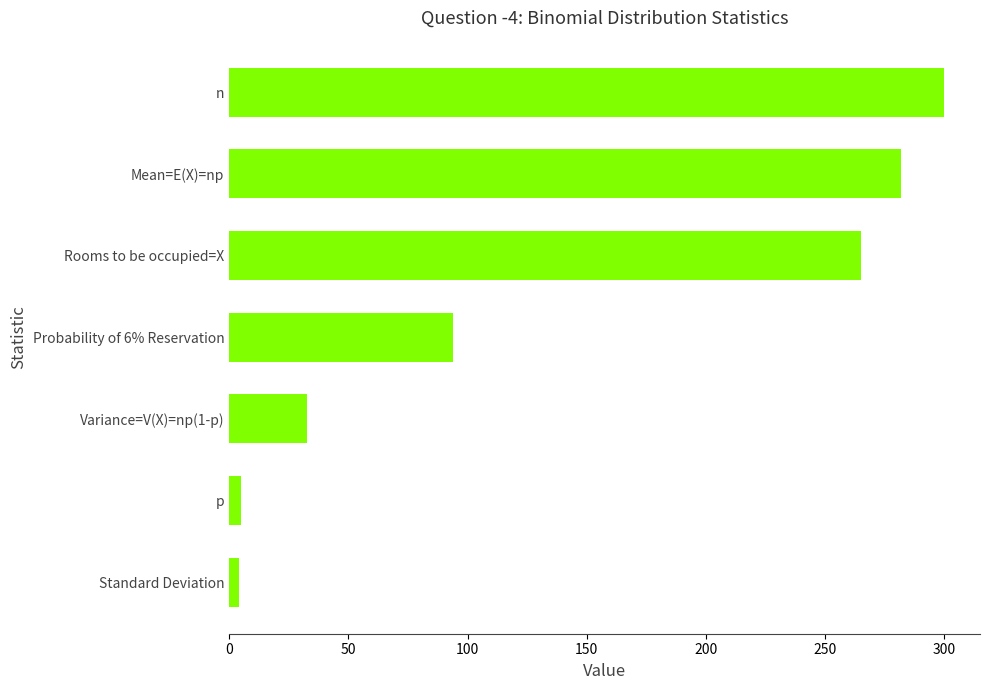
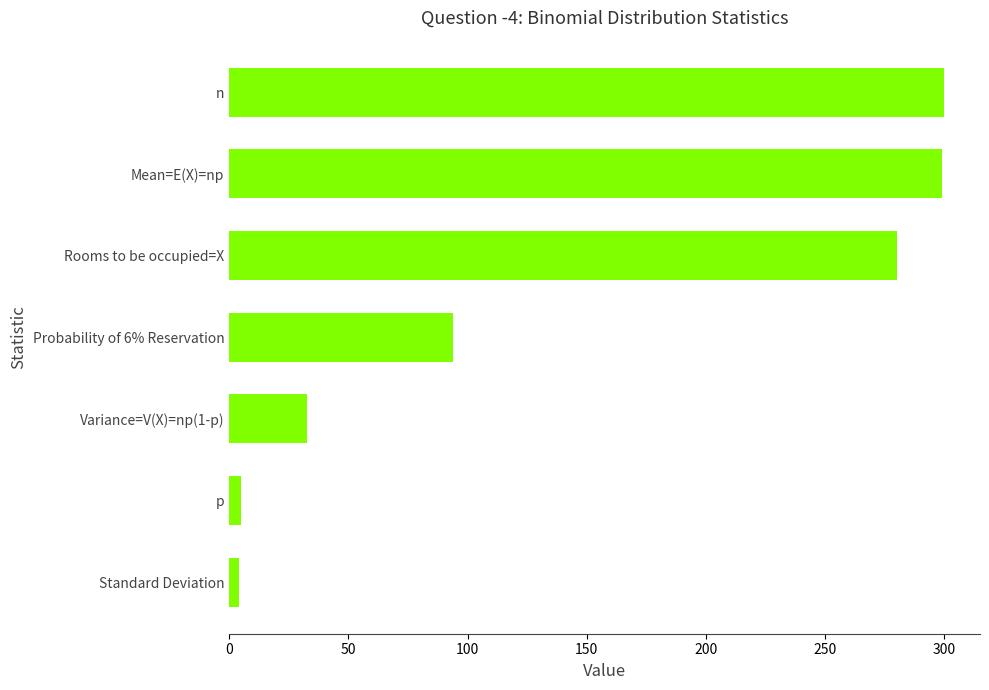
  {
    "n": 300,
-   "Mean=E(X)=np": 282,
-   "Rooms to be occupied=X": 265,
+   "Mean=E(X)=np": 299,
+   "Rooms to be occupied=X": 280,
    "Probability of 6% Reservation": 94,
    "Variance=V(X)=np(1-p)": 33,
    "p": 5,
    "Standard Deviation": 4
  }
